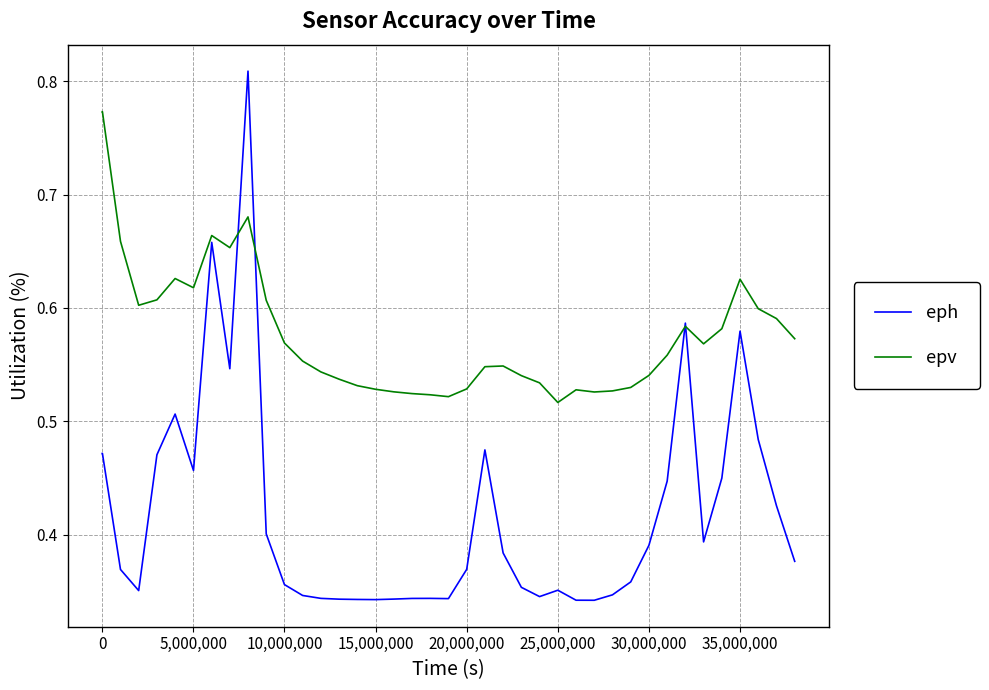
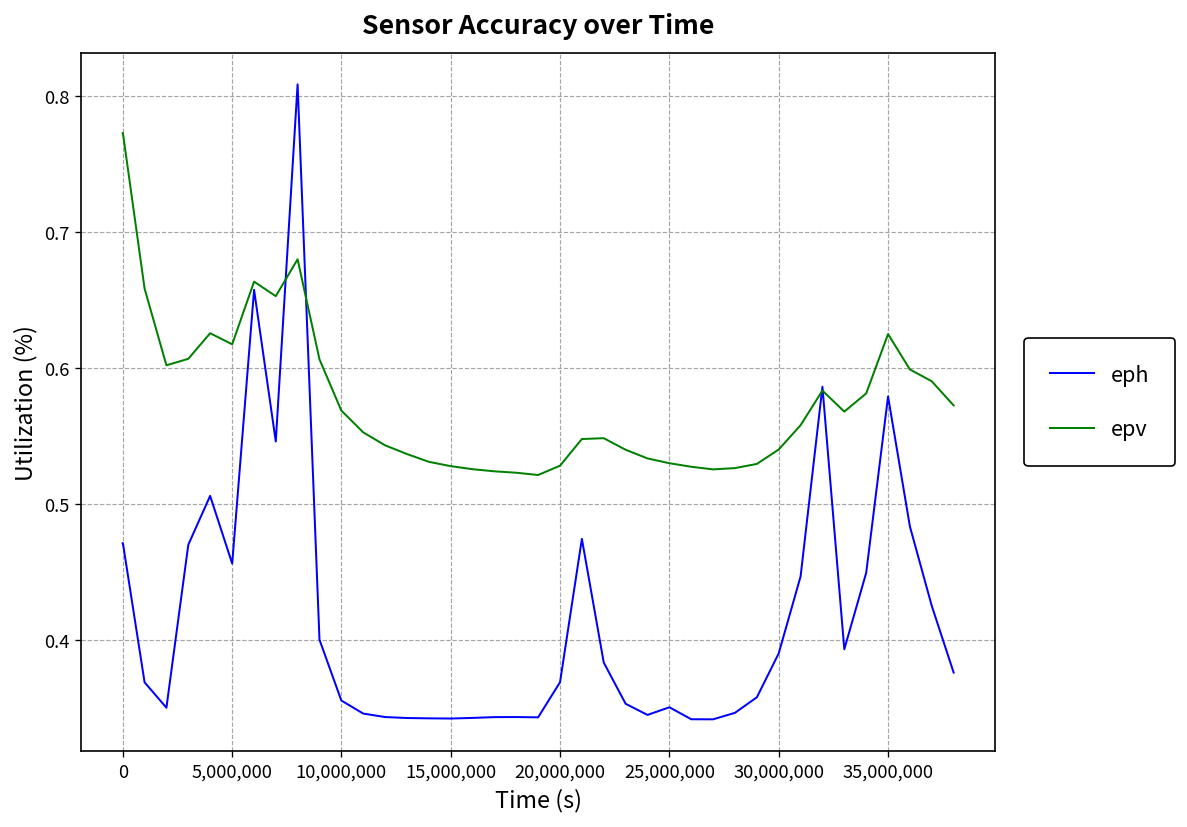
  {
    "eph": {
      "0": 0.472,
      "25,000,000": 0.351,
      "35,000,000": 0.579
    },
    "epv": {
      "0": 0.773,
-     "25,000,000": 0.517,
+     "25,000,000": 0.530,
      "35,000,000": 0.625
    }
  }
